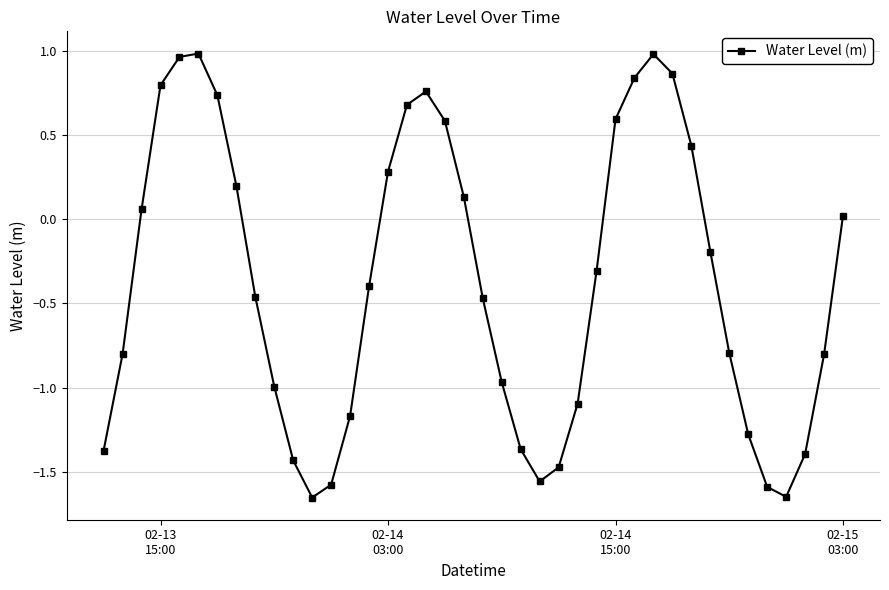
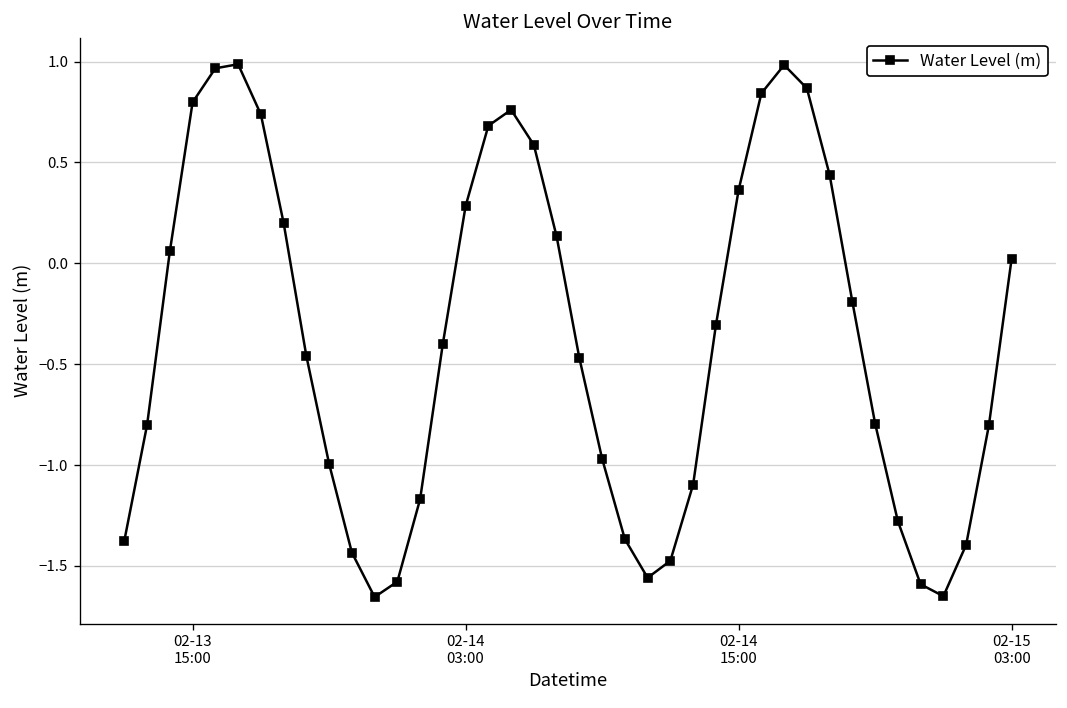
  {
    "02-13 15:00": 0.80,
    "02-14 03:00": 0.28,
-   "02-14 15:00": 0.60,
+   "02-14 15:00": 0.36,
    "02-15 03:00": 0.02
  }
